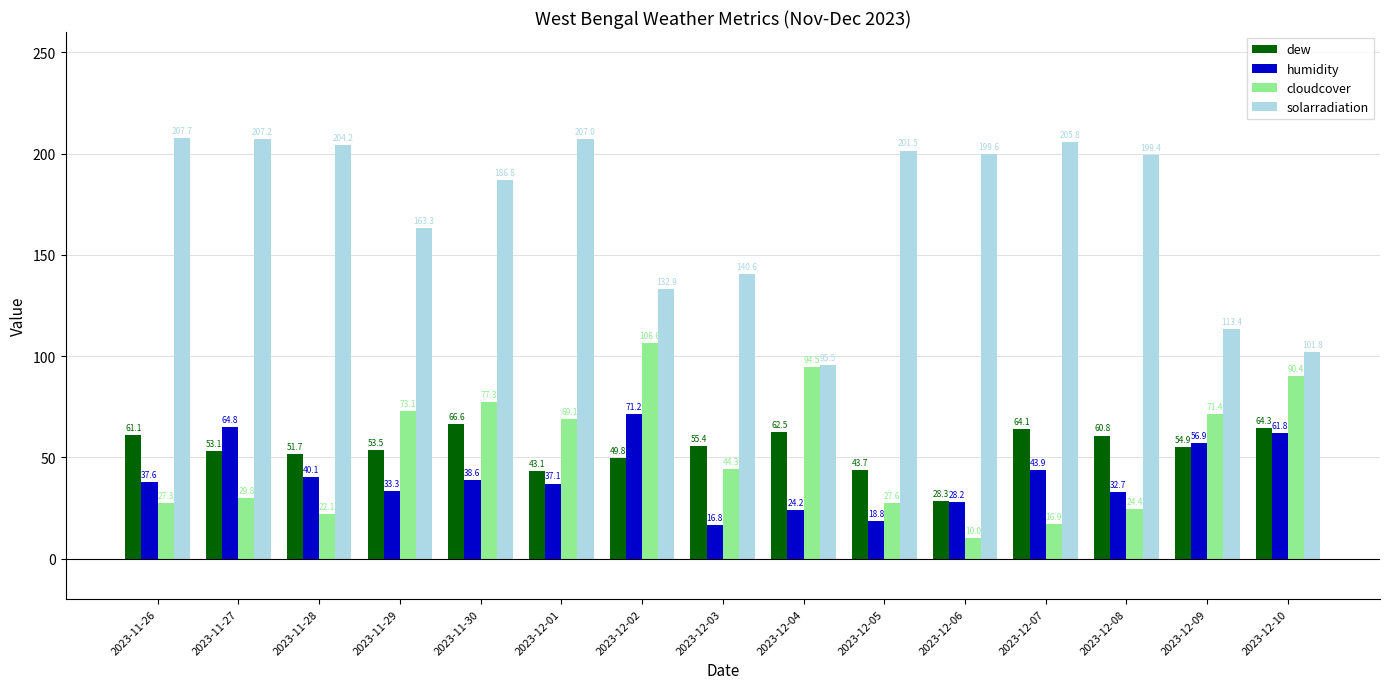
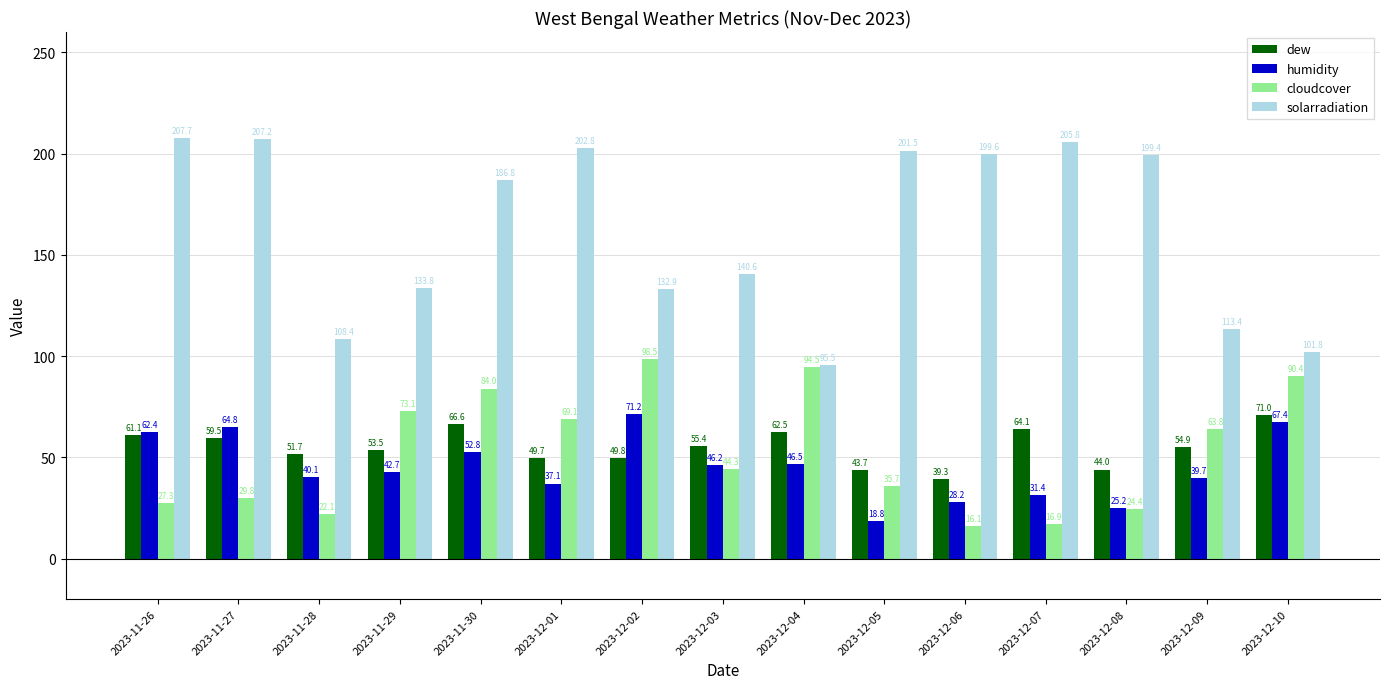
  {
    "dew": {
      "2023-11-26": 61.1,
-     "2023-11-27": 53.1,
+     "2023-11-27": 59.5,
      "2023-11-28": 51.7,
      "2023-11-29": 53.5,
      "2023-11-30": 66.6,
-     "2023-12-01": 43.1,
+     "2023-12-01": 49.7,
      "2023-12-02": 49.8,
      "2023-12-03": 55.4,
      "2023-12-04": 62.5,
      "2023-12-05": 43.7,
-     "2023-12-06": 28.3,
+     "2023-12-06": 39.3,
      "2023-12-07": 64.1,
-     "2023-12-08": 60.8,
+     "2023-12-08": 44.0,
      "2023-12-09": 54.9,
-     "2023-12-10": 64.3
+     "2023-12-10": 71.0
    },
    "humidity": {
-     "2023-11-26": 37.6,
+     "2023-11-26": 62.4,
      "2023-11-27": 64.8,
      "2023-11-28": 40.1,
-     "2023-11-29": 33.3,
-     "2023-11-30": 38.6,
+     "2023-11-29": 42.7,
+     "2023-11-30": 52.8,
      "2023-12-01": 37.1,
      "2023-12-02": 71.2,
-     "2023-12-03": 16.8,
-     "2023-12-04": 24.2,
+     "2023-12-03": 46.2,
+     "2023-12-04": 46.5,
      "2023-12-05": 18.8,
      "2023-12-06": 28.2,
-     "2023-12-07": 43.9,
-     "2023-12-08": 32.7,
-     "2023-12-09": 56.9,
-     "2023-12-10": 61.8
+     "2023-12-07": 31.4,
+     "2023-12-08": 25.2,
+     "2023-12-09": 39.7,
+     "2023-12-10": 67.4
    },
    "cloudcover": {
      "2023-11-26": 27.3,
      "2023-11-27": 29.8,
      "2023-11-28": 22.1,
      "2023-11-29": 73.1,
-     "2023-11-30": 77.3,
+     "2023-11-30": 84.0,
      "2023-12-01": 69.1,
-     "2023-12-02": 106.6,
+     "2023-12-02": 98.5,
      "2023-12-03": 44.3,
      "2023-12-04": 94.5,
-     "2023-12-05": 27.6,
-     "2023-12-06": 10.0,
+     "2023-12-05": 35.7,
+     "2023-12-06": 16.1,
      "2023-12-07": 16.9,
      "2023-12-08": 24.4,
-     "2023-12-09": 71.4,
+     "2023-12-09": 63.8,
      "2023-12-10": 90.4
    },
    "solarradiation": {
      "2023-11-26": 207.7,
      "2023-11-27": 207.2,
-     "2023-11-28": 204.2,
-     "2023-11-29": 163.3,
+     "2023-11-28": 108.4,
+     "2023-11-29": 133.8,
      "2023-11-30": 186.8,
-     "2023-12-01": 207.0,
+     "2023-12-01": 202.8,
      "2023-12-02": 132.9,
      "2023-12-03": 140.6,
      "2023-12-04": 95.5,
      "2023-12-05": 201.5,
      "2023-12-06": 199.6,
      "2023-12-07": 205.8,
      "2023-12-08": 199.4,
      "2023-12-09": 113.4,
      "2023-12-10": 101.8
    }
  }
